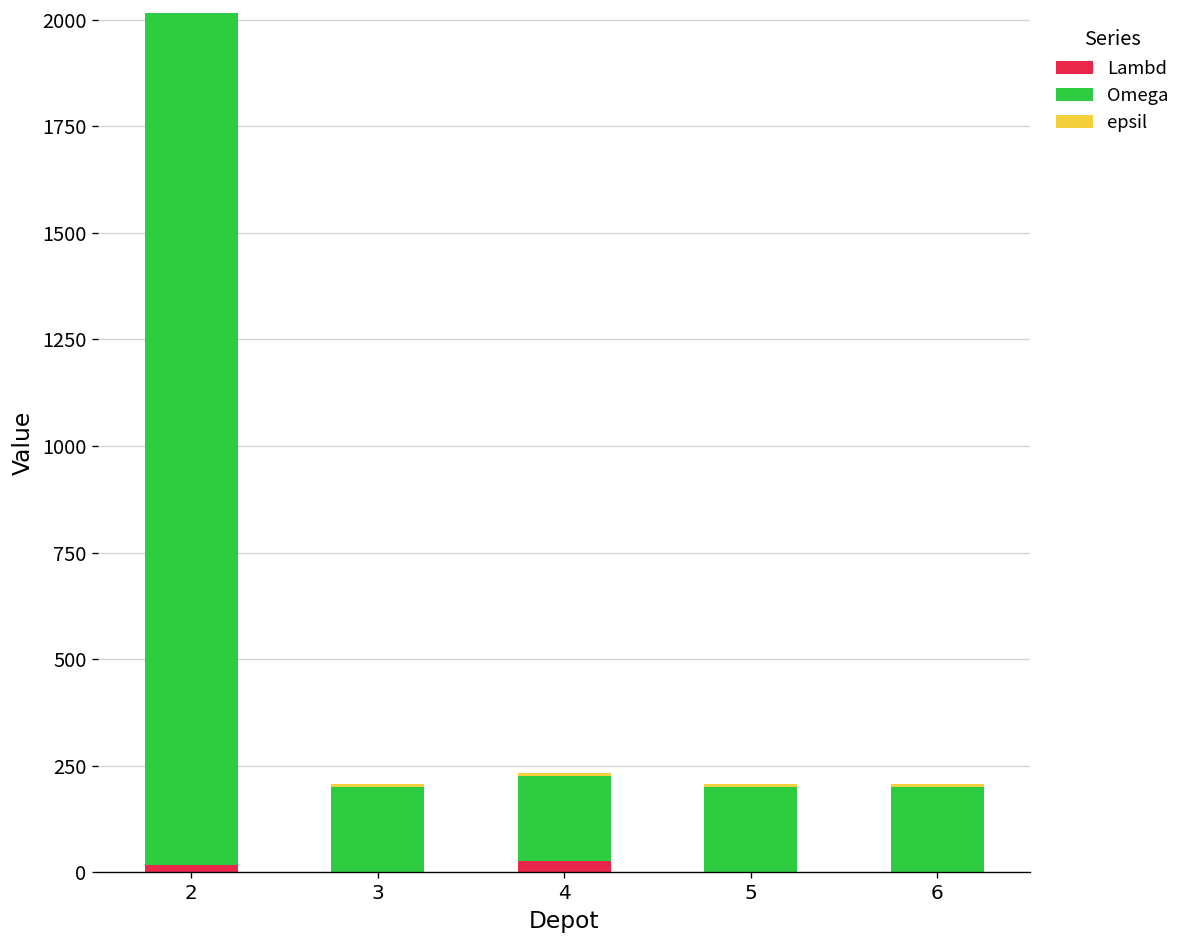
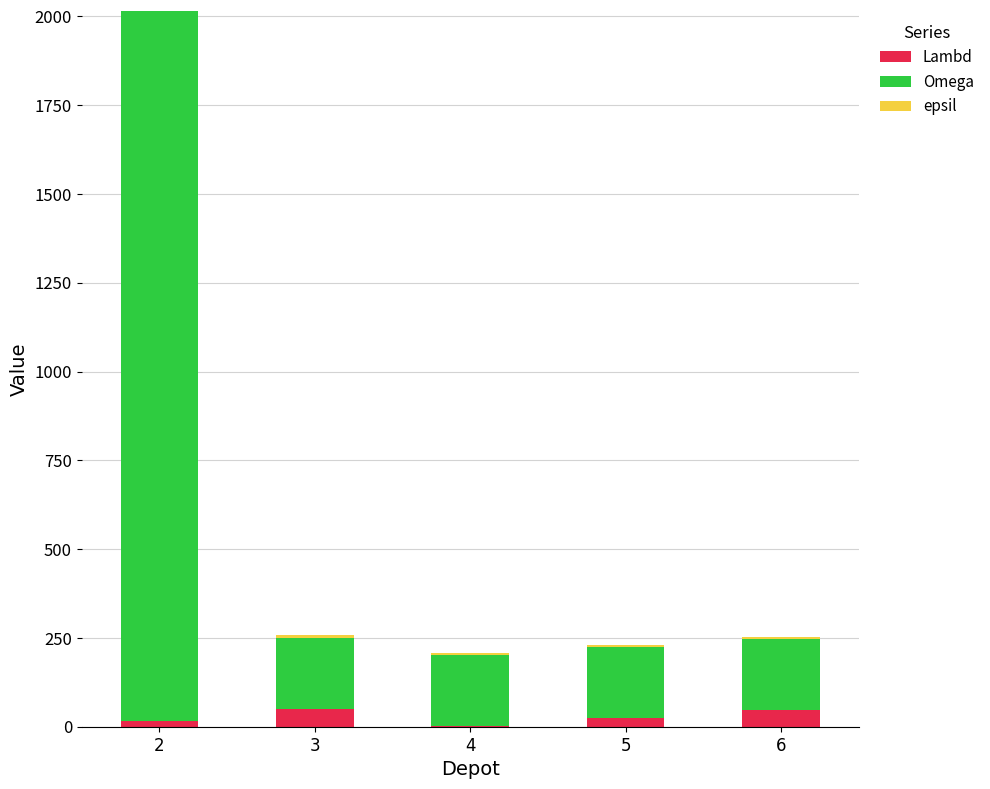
  {
    "Lambd": {
      "2": 20,
-     "3": 0,
-     "4": 30,
-     "5": 0,
-     "6": 0
+     "3": 50,
+     "4": 0,
+     "5": 20,
+     "6": 50
    },
    "Omega": {
      "2": 2000,
      "3": 200,
      "4": 200,
      "5": 200,
      "6": 200
    },
    "epsil": {
      "2": 0
    }
  }
